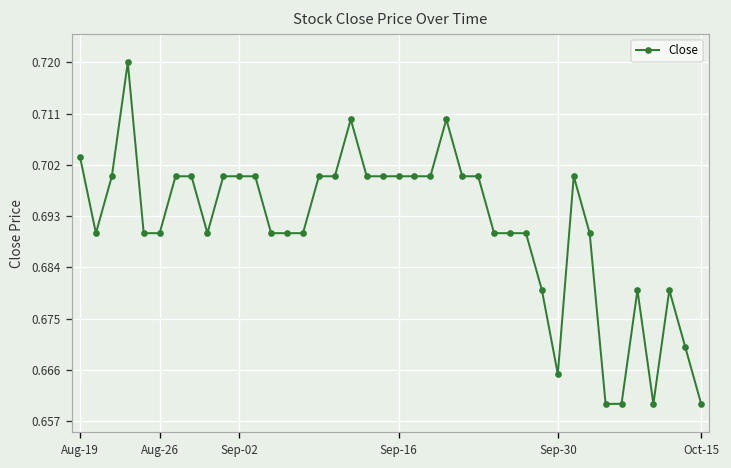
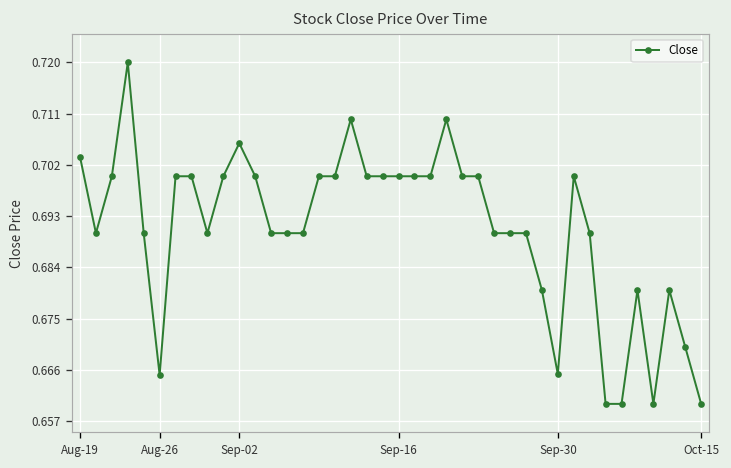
  {
    "Aug-19": 0.703,
-   "Aug-26": 0.690,
-   "Sep-02": 0.700,
+   "Aug-26": 0.665,
+   "Sep-02": 0.706,
    "Sep-16": 0.700,
    "Sep-30": 0.665,
    "Oct-15": 0.660
  }
